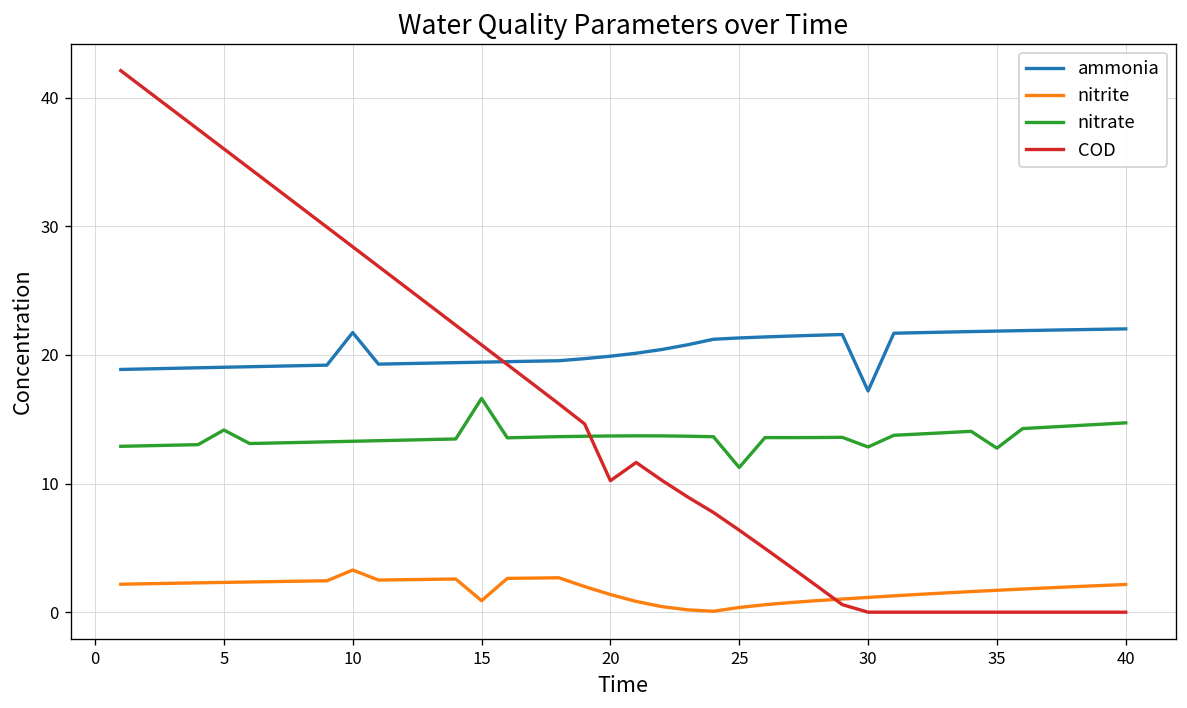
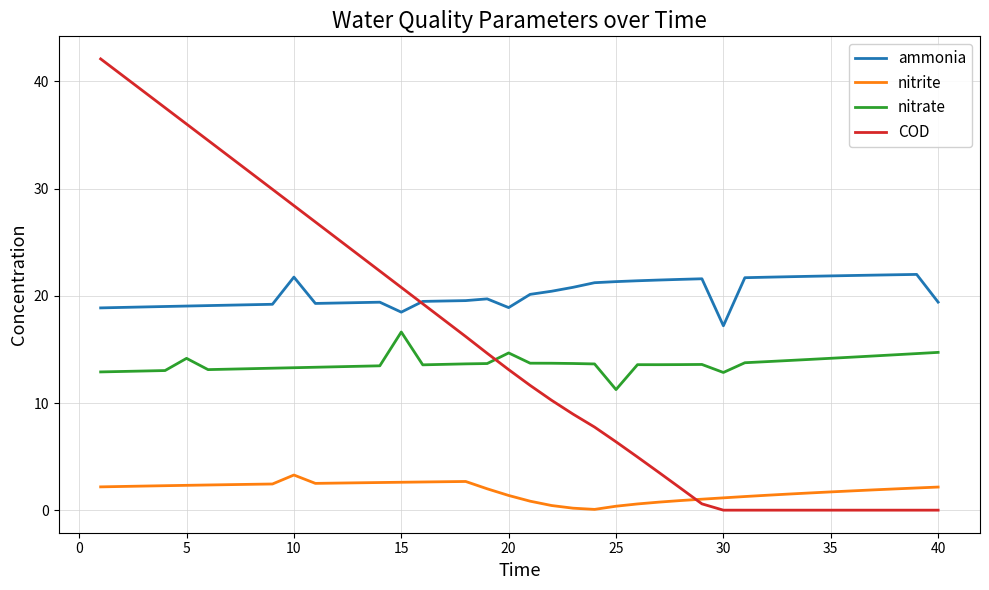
  {
    "ammonia": {
      "5": 19.0,
      "10": 21.7,
-     "15": 19.4,
-     "20": 19.9,
+     "15": 18.5,
+     "20": 18.9,
      "25": 21.3,
      "30": 17.2,
      "35": 21.9,
-     "40": 22.0
+     "40": 19.4
    },
    "nitrite": {
      "5": 2.3,
      "10": 3.3,
-     "15": 0.9,
+     "15": 2.6,
      "20": 1.4,
      "25": 0.4,
      "30": 1.2,
      "35": 1.7,
      "40": 2.2
    },
    "nitrate": {
      "5": 14.2,
      "10": 13.3,
      "15": 16.6,
-     "20": 13.7,
+     "20": 14.7,
      "25": 11.3,
      "30": 12.8,
-     "35": 12.8,
+     "35": 14.2,
      "40": 14.7
    },
    "COD": {
      "5": 36.0,
      "10": 28.4,
      "15": 20.8,
-     "20": 10.2,
+     "20": 13.1,
      "25": 6.4,
      "30": 0.0,
      "35": 0.0,
      "40": 0.0
    }
  }
